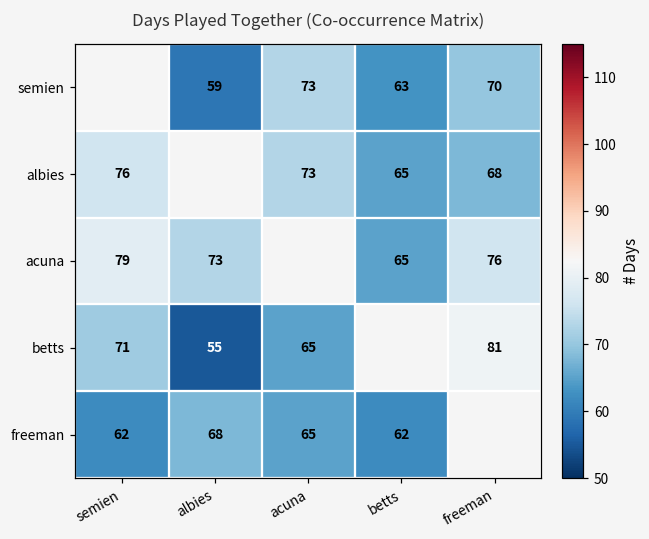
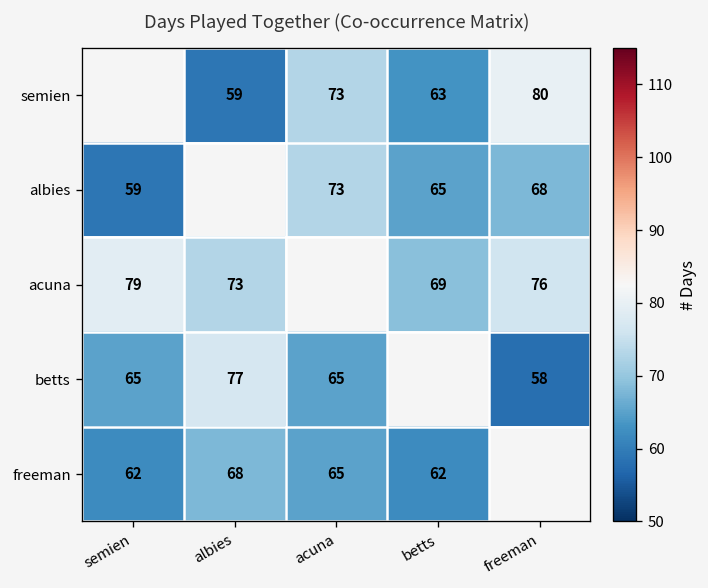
  {
    "semien": {
      "albies": 59,
      "acuna": 73,
      "betts": 63,
-     "freeman": 70
+     "freeman": 80
    },
    "albies": {
-     "semien": 76,
+     "semien": 59,
      "acuna": 73,
      "betts": 65,
      "freeman": 68
    },
    "acuna": {
      "semien": 79,
      "albies": 73,
-     "betts": 65,
+     "betts": 69,
      "freeman": 76
    },
    "betts": {
-     "semien": 71,
-     "albies": 55,
+     "semien": 65,
+     "albies": 77,
      "acuna": 65,
-     "freeman": 81
+     "freeman": 58
    },
    "freeman": {
      "semien": 62,
      "albies": 68,
      "acuna": 65,
      "betts": 62
    }
  }
